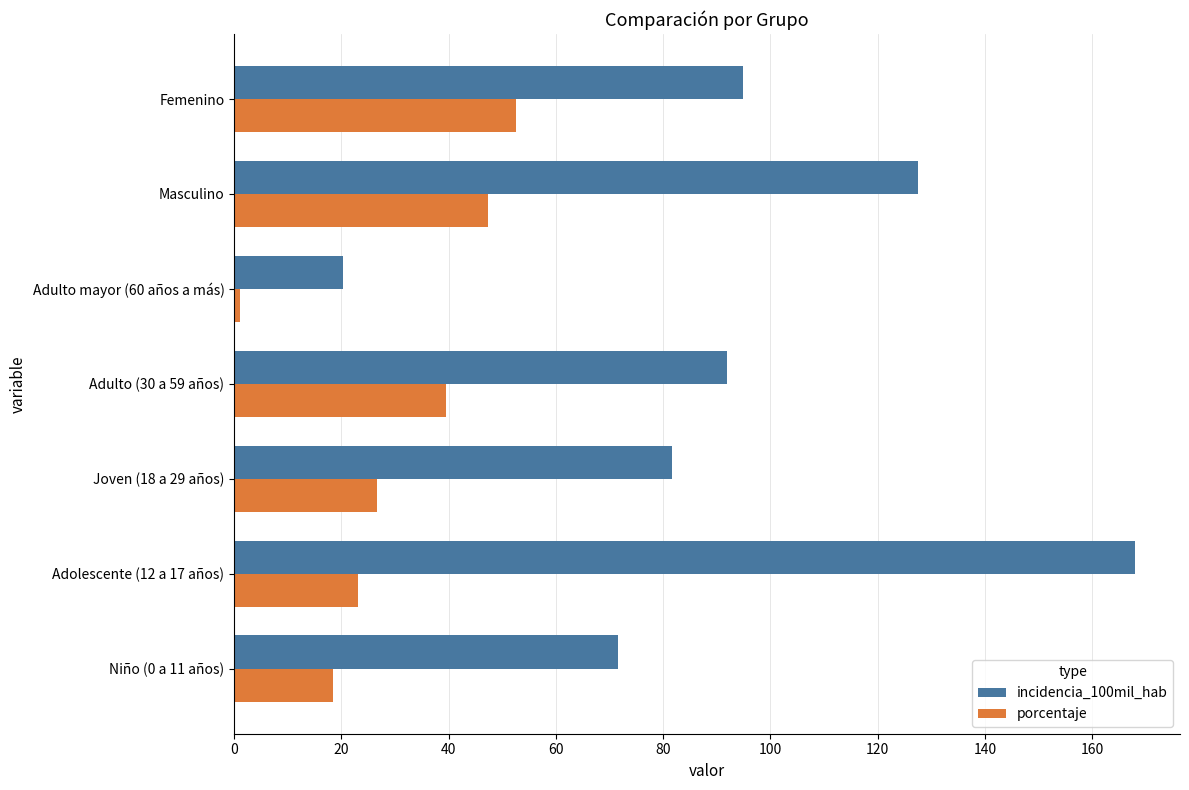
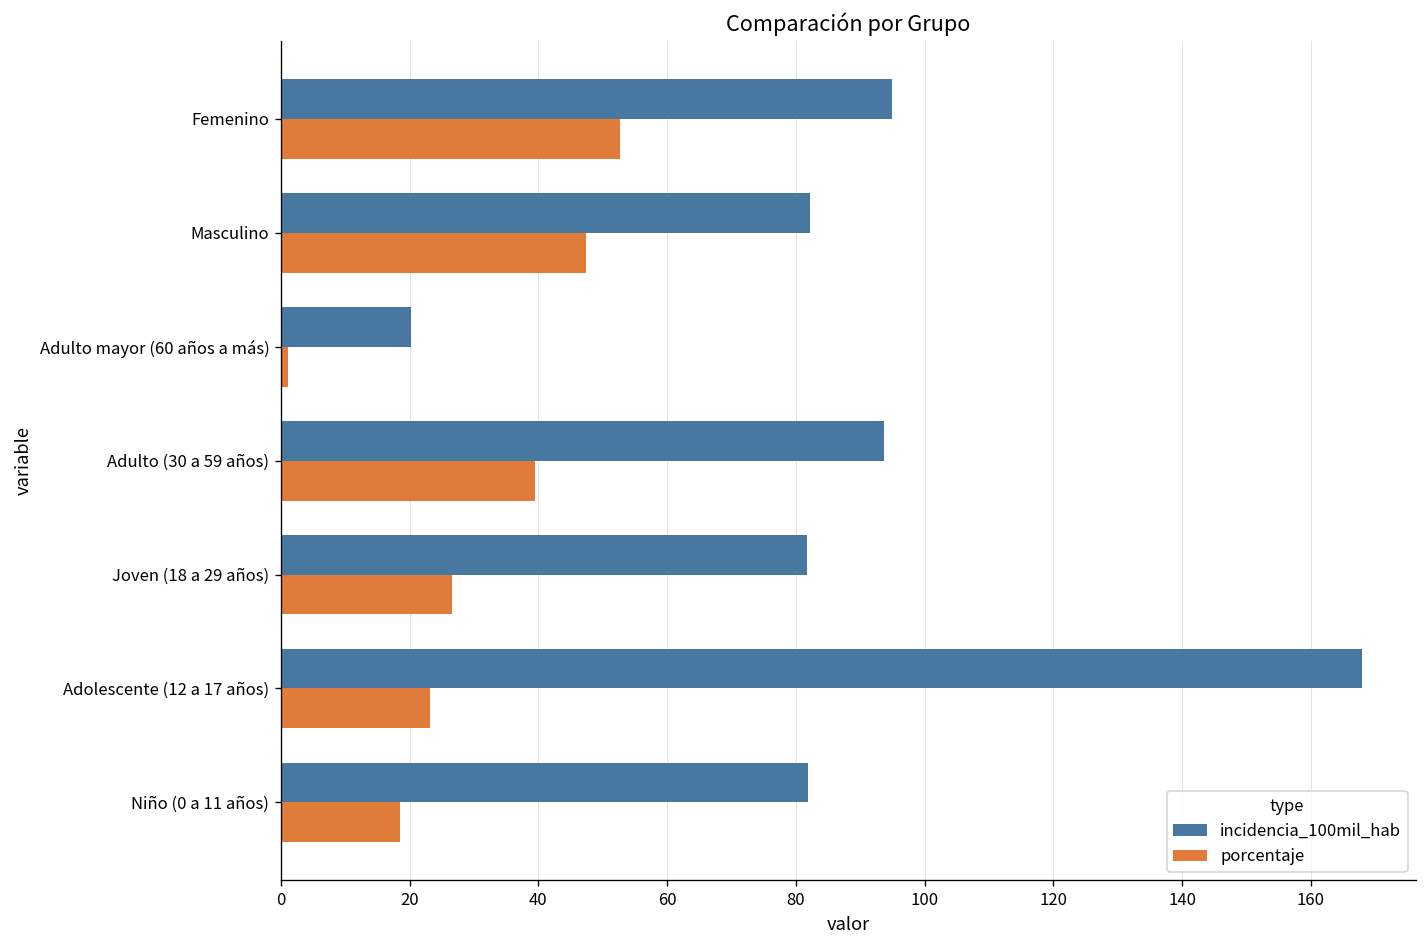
  {
    "incidencia_100mil_hab": {
      "Femenino": 95,
-     "Masculino": 128,
+     "Masculino": 82,
      "Adulto mayor (60 años a más)": 20,
-     "Adulto (30 a 59 años)": 92,
+     "Adulto (30 a 59 años)": 94,
      "Joven (18 a 29 años)": 82,
      "Adolescente (12 a 17 años)": 168,
-     "Niño (0 a 11 años)": 72
+     "Niño (0 a 11 años)": 82
    },
    "porcentaje": {
      "Femenino": 53,
      "Masculino": 47,
      "Adulto mayor (60 años a más)": 1,
      "Adulto (30 a 59 años)": 39,
      "Joven (18 a 29 años)": 27,
      "Adolescente (12 a 17 años)": 23,
      "Niño (0 a 11 años)": 18
    }
  }
